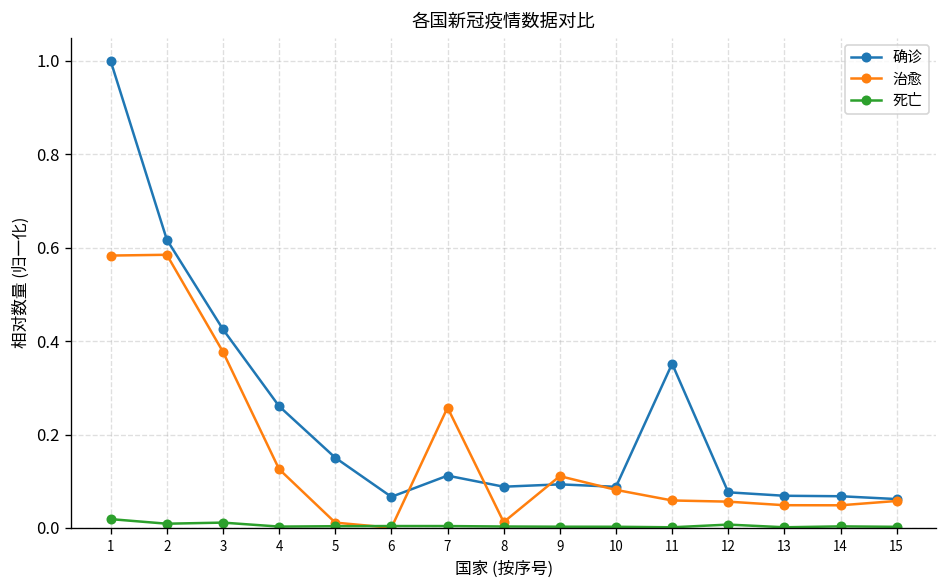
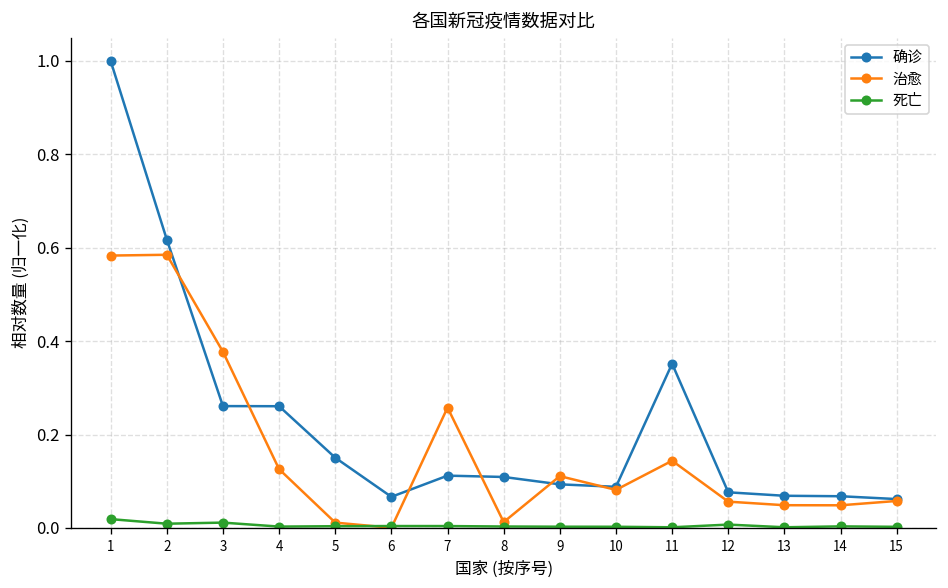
  {
    "确诊": {
      "1": 1.00,
      "2": 0.62,
-     "3": 0.43,
+     "3": 0.26,
      "4": 0.26,
      "5": 0.15,
      "6": 0.07,
      "7": 0.11,
-     "8": 0.09,
+     "8": 0.11,
      "9": 0.09,
      "11": 0.35,
      "12": 0.08,
      "13": 0.07,
      "14": 0.07
    },
    "治愈": {
      "1": 0.58,
      "2": 0.58,
      "3": 0.38,
      "4": 0.13,
      "5": 0.01,
      "7": 0.26,
      "8": 0.01,
      "9": 0.11,
-     "11": 0.06,
+     "11": 0.14,
      "12": 0.06,
      "13": 0.05,
      "14": 0.05
    },
    "死亡": {
      "1": 0.02,
      "2": 0.01,
      "3": 0.01,
      "4": 0.00,
      "5": 0.00,
      "7": 0.00,
      "8": 0.00,
      "9": 0.00,
      "10": 0.00,
      "11": 0.00,
      "12": 0.01,
      "13": 0.00,
      "14": 0.00,
      "15": 0.00
    }
  }
